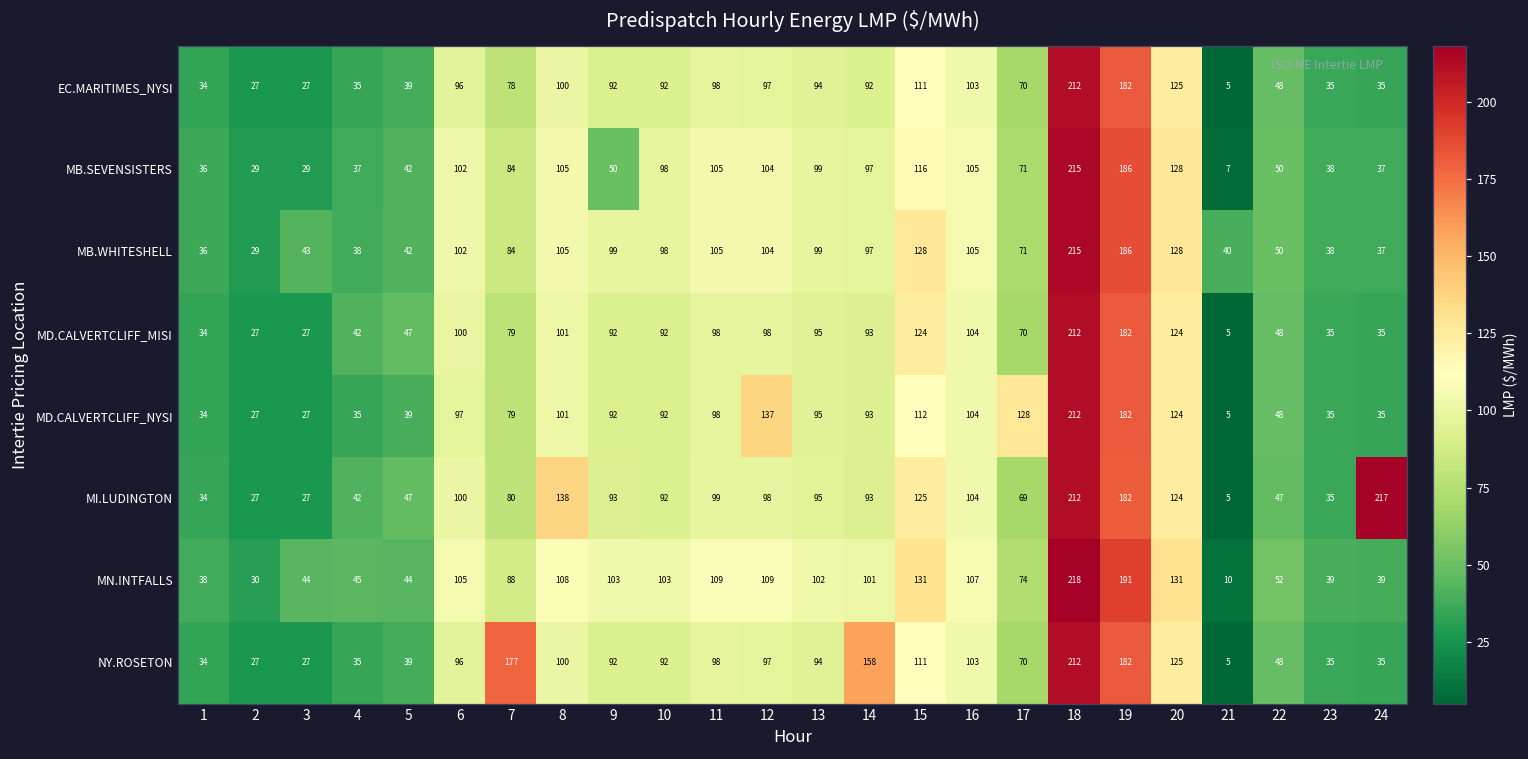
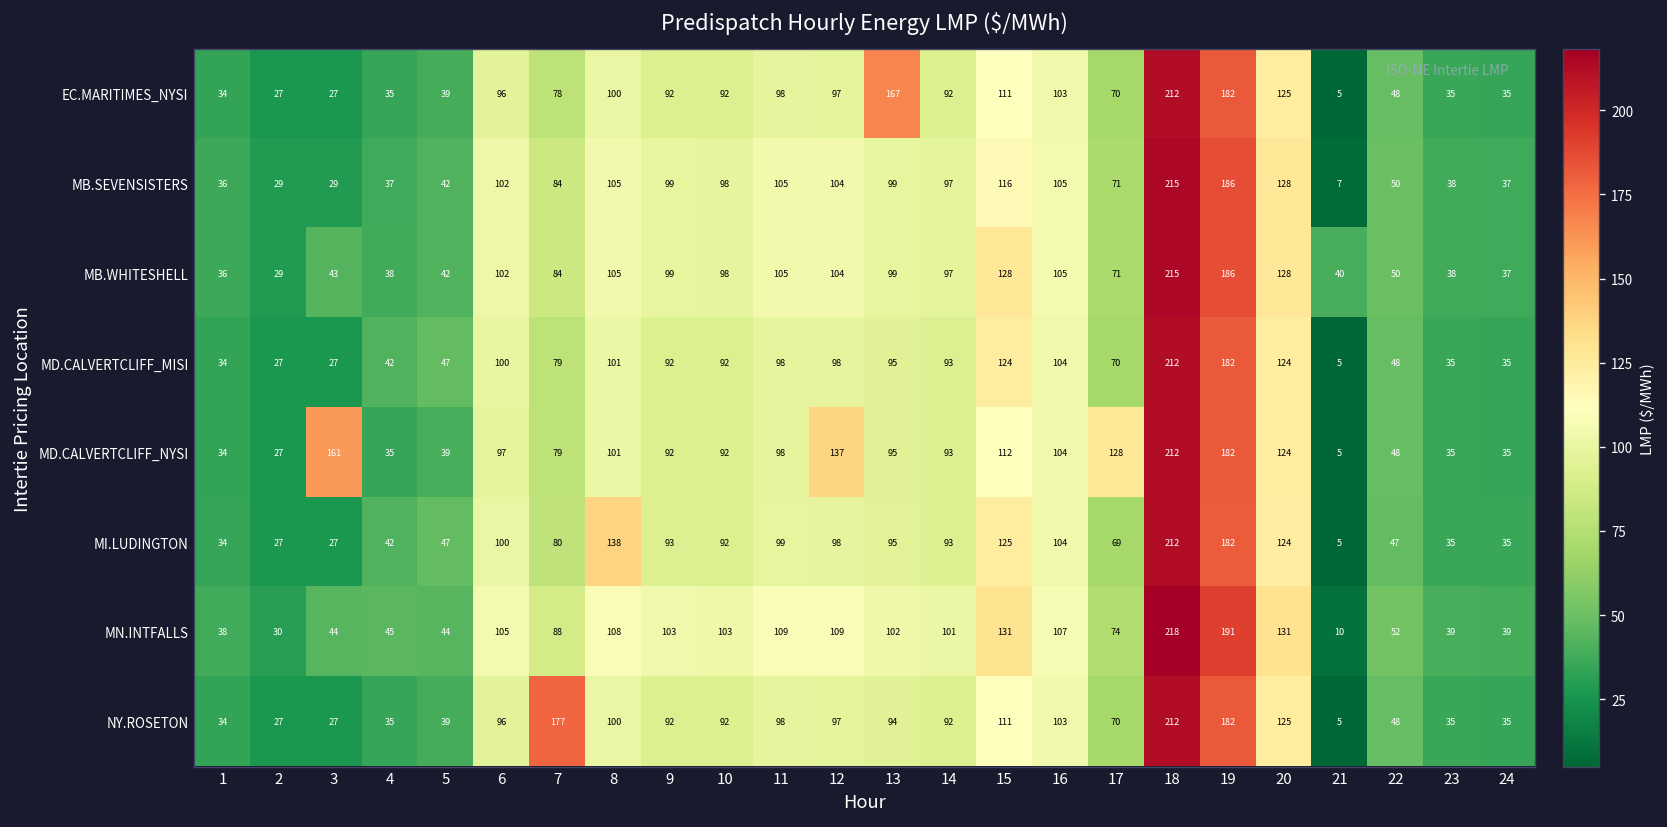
  {
    "EC.MARITIMES_NYSI": {
      "1": 34,
      "2": 27,
      "3": 27,
      "4": 35,
      "5": 39,
      "6": 96,
      "7": 78,
      "8": 100,
      "9": 92,
      "10": 92,
      "11": 98,
      "12": 97,
-     "13": 94,
+     "13": 167,
      "14": 92,
      "15": 111,
      "16": 103,
      "17": 70,
      "18": 212,
      "19": 182,
      "20": 125,
      "21": 5,
      "22": 48,
      "24": 35
    },
    "MB.SEVENSISTERS": {
      "1": 36,
      "2": 29,
      "3": 29,
      "4": 37,
      "5": 42,
      "6": 102,
      "7": 84,
      "8": 105,
-     "9": 50,
+     "9": 99,
      "10": 98,
      "11": 105,
      "12": 104,
      "13": 99,
      "14": 97,
      "15": 116,
      "16": 105,
      "17": 71,
      "18": 215,
      "19": 186,
      "20": 128,
      "21": 7,
      "22": 50,
      "23": 38,
      "24": 37
    },
    "MB.WHITESHELL": {
      "1": 36,
      "2": 29,
      "3": 43,
      "4": 38,
      "5": 42,
      "6": 102,
      "7": 84,
      "8": 105,
      "9": 99,
      "10": 98,
      "11": 105,
      "12": 104,
      "13": 99,
      "14": 97,
      "15": 128,
      "16": 105,
      "17": 71,
      "18": 215,
      "19": 186,
      "20": 128,
      "21": 40,
      "22": 50,
      "23": 38,
      "24": 37
    },
    "MD.CALVERTCLIFF_MISI": {
      "1": 34,
      "2": 27,
      "3": 27,
      "4": 42,
      "5": 47,
      "6": 100,
      "7": 79,
      "8": 101,
      "9": 92,
      "10": 92,
      "11": 98,
      "12": 98,
      "13": 95,
      "14": 93,
      "15": 124,
      "16": 104,
      "17": 70,
      "18": 212,
      "19": 182,
      "20": 124,
      "21": 5,
      "22": 48,
      "23": 35,
      "24": 35
    },
    "MD.CALVERTCLIFF_NYSI": {
      "1": 34,
      "2": 27,
-     "3": 27,
+     "3": 161,
      "4": 35,
      "5": 39,
      "6": 97,
      "7": 79,
      "8": 101,
      "9": 92,
      "10": 92,
      "11": 98,
      "12": 137,
      "13": 95,
      "14": 93,
      "15": 112,
      "16": 104,
      "17": 128,
      "18": 212,
      "19": 182,
      "20": 124,
      "21": 5,
      "22": 48,
      "23": 35,
      "24": 35
    },
    "MI.LUDINGTON": {
      "1": 34,
      "2": 27,
      "3": 27,
      "4": 42,
      "5": 47,
      "6": 100,
      "7": 80,
      "8": 138,
      "9": 93,
      "10": 92,
      "11": 99,
      "12": 98,
      "13": 95,
      "14": 93,
      "15": 125,
      "16": 104,
      "17": 69,
      "18": 212,
      "19": 182,
      "20": 124,
      "21": 5,
      "22": 47,
      "23": 35,
-     "24": 217
+     "24": 35
    },
    "MN.INTFALLS": {
      "1": 38,
      "2": 30,
      "3": 44,
      "4": 45,
      "5": 44,
      "6": 105,
      "7": 88,
      "8": 108,
      "9": 103,
      "10": 103,
      "11": 109,
      "12": 109,
      "13": 102,
      "14": 101,
      "15": 131,
      "16": 107,
      "17": 74,
      "18": 218,
      "19": 191,
      "20": 131,
      "21": 10,
      "22": 52,
      "23": 39,
      "24": 39
    },
    "NY.ROSETON": {
      "1": 34,
      "2": 27,
      "3": 27,
      "4": 35,
      "5": 39,
      "6": 96,
      "7": 177,
      "8": 100,
      "9": 92,
      "10": 92,
      "11": 98,
      "12": 97,
      "13": 94,
-     "14": 158,
+     "14": 92,
      "15": 111,
      "16": 103,
      "17": 70,
      "18": 212,
      "19": 182,
      "20": 125,
      "21": 5,
      "22": 48,
      "23": 35,
      "24": 35
    }
  }
